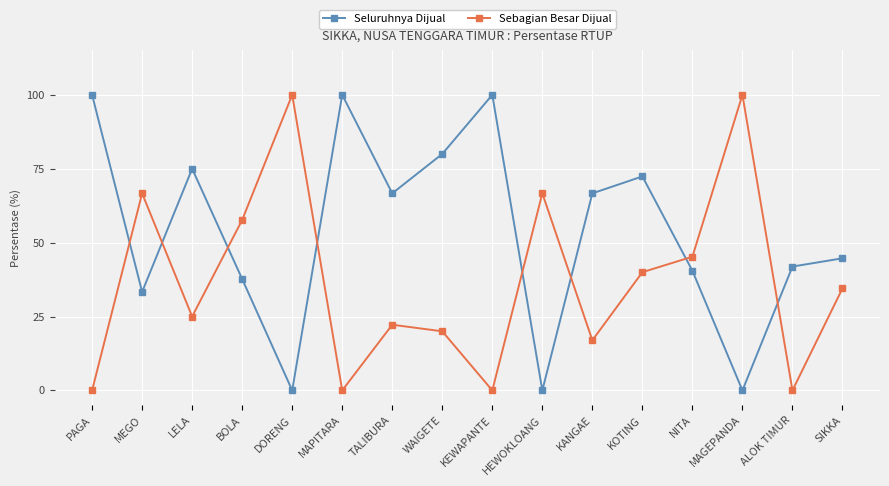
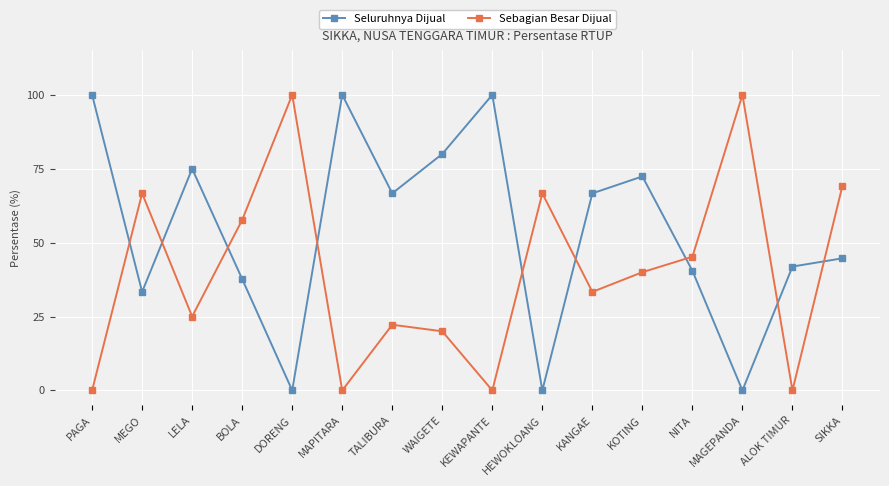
  {
    "Seluruhnya Dijual": {
      "PAGA": 100,
      "MEGO": 33,
      "LELA": 75,
      "BOLA": 38,
      "DORENG": 0,
      "MAPITARA": 100,
      "TALIBURA": 67,
      "WAIGETE": 80,
      "KEWAPANTE": 100,
      "HEWOKLOANG": 0,
      "KANGAE": 67,
      "KOTING": 72,
      "NITA": 40,
      "MAGEPANDA": 0,
      "ALOK TIMUR": 42,
      "SIKKA": 45
    },
    "Sebagian Besar Dijual": {
      "PAGA": 0,
      "MEGO": 67,
      "LELA": 25,
      "BOLA": 58,
      "DORENG": 100,
      "MAPITARA": 0,
      "TALIBURA": 22,
      "WAIGETE": 20,
      "KEWAPANTE": 0,
      "HEWOKLOANG": 67,
-     "KANGAE": 17,
+     "KANGAE": 33,
      "KOTING": 40,
      "NITA": 45,
      "MAGEPANDA": 100,
      "ALOK TIMUR": 0,
-     "SIKKA": 35
+     "SIKKA": 69
    }
  }
